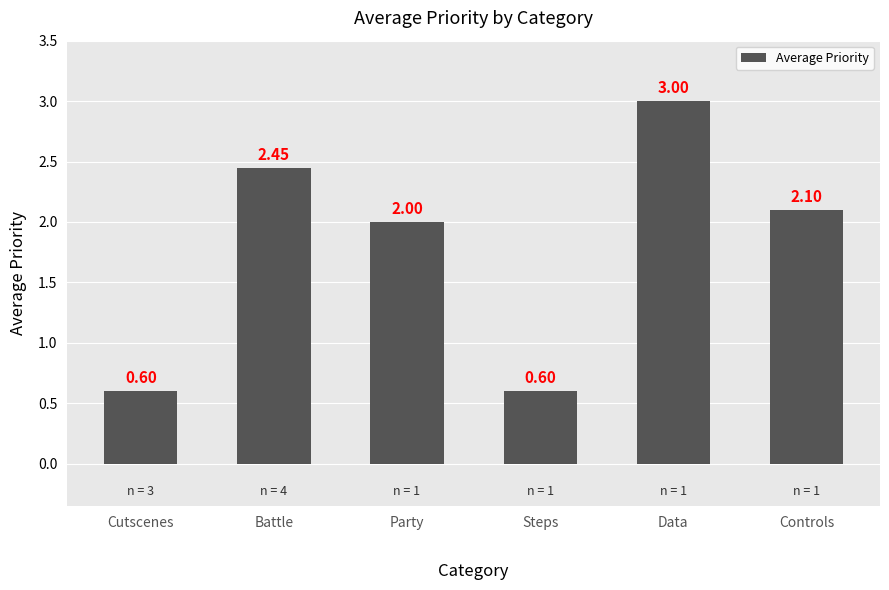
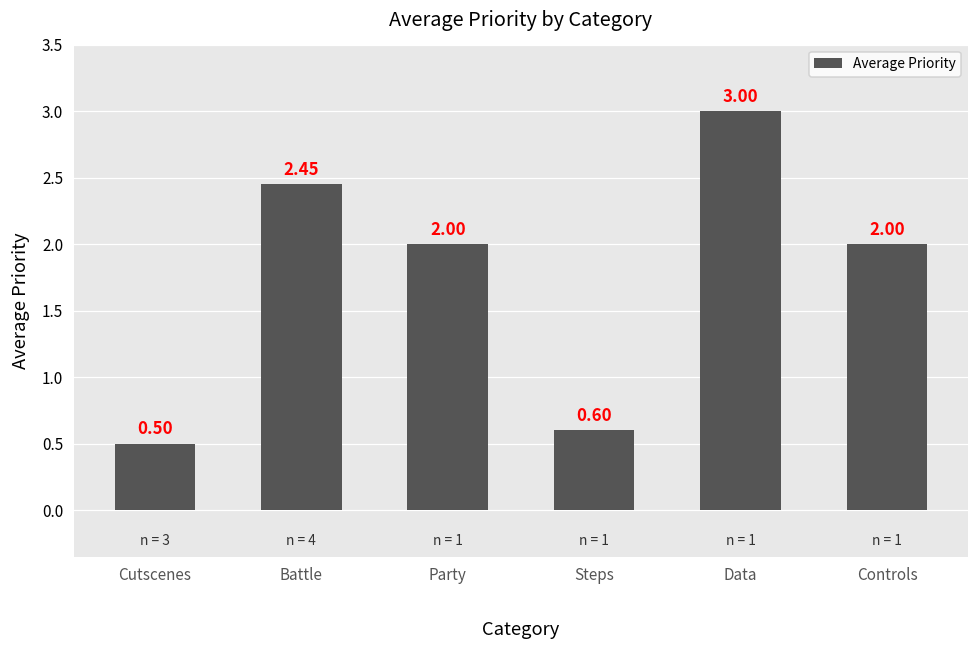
  {
-   "Cutscenes": 0.60,
+   "Cutscenes": 0.50,
    "Battle": 2.45,
    "Party": 2.00,
    "Steps": 0.60,
    "Data": 3.00,
-   "Controls": 2.10
+   "Controls": 2.00
  }
